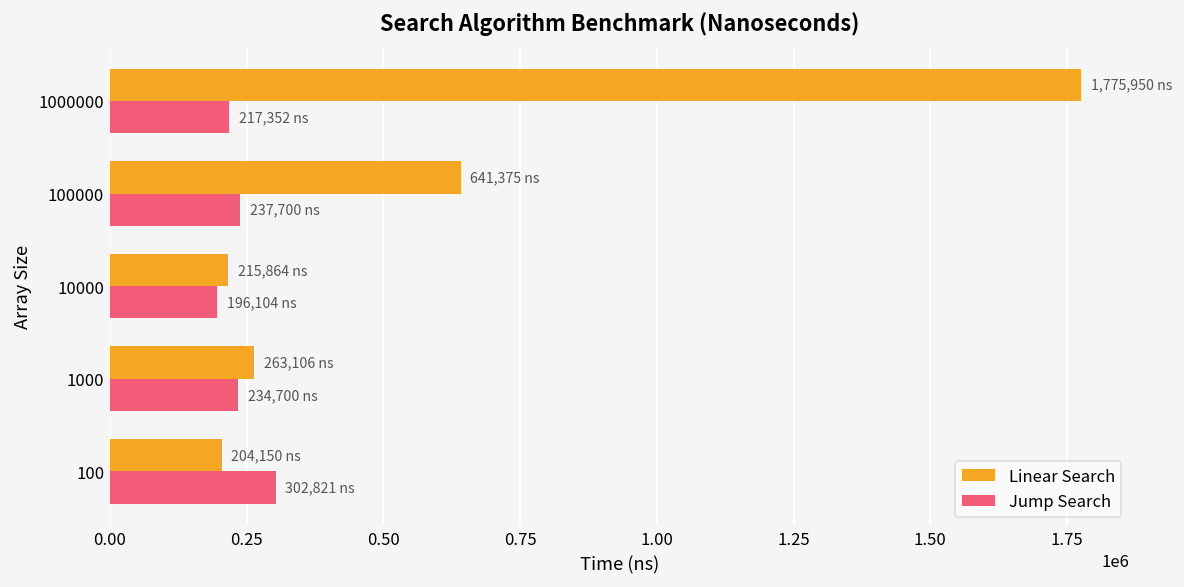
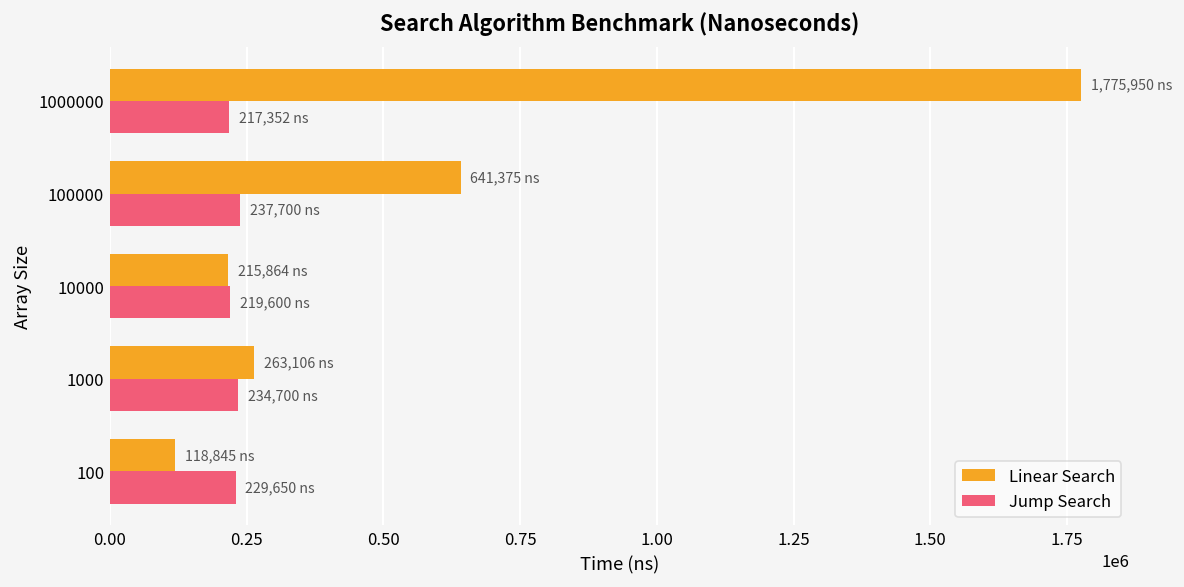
  {
    "Linear Search": {
      "1000000": "1,775,950",
      "100000": "641,375",
      "10000": "215,864",
      "1000": "263,106",
-     "100": "204,150"
+     "100": "118,845"
    },
    "Jump Search": {
      "1000000": "217,352",
      "100000": "237,700",
-     "10000": "196,104",
+     "10000": "219,600",
      "1000": "234,700",
-     "100": "302,821"
+     "100": "229,650"
    }
  }
